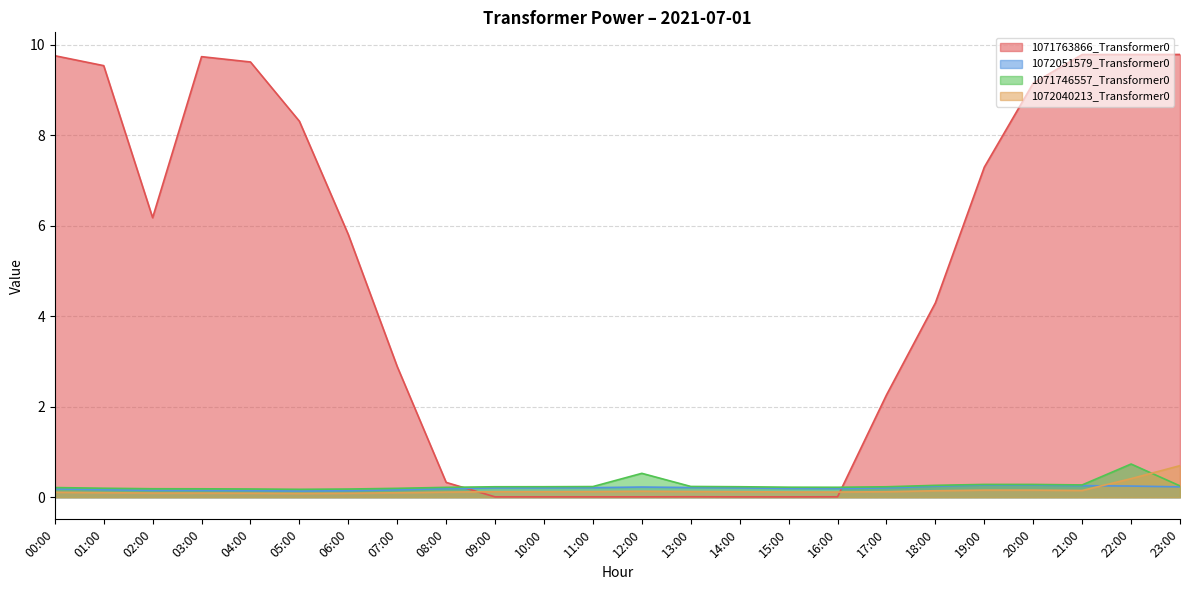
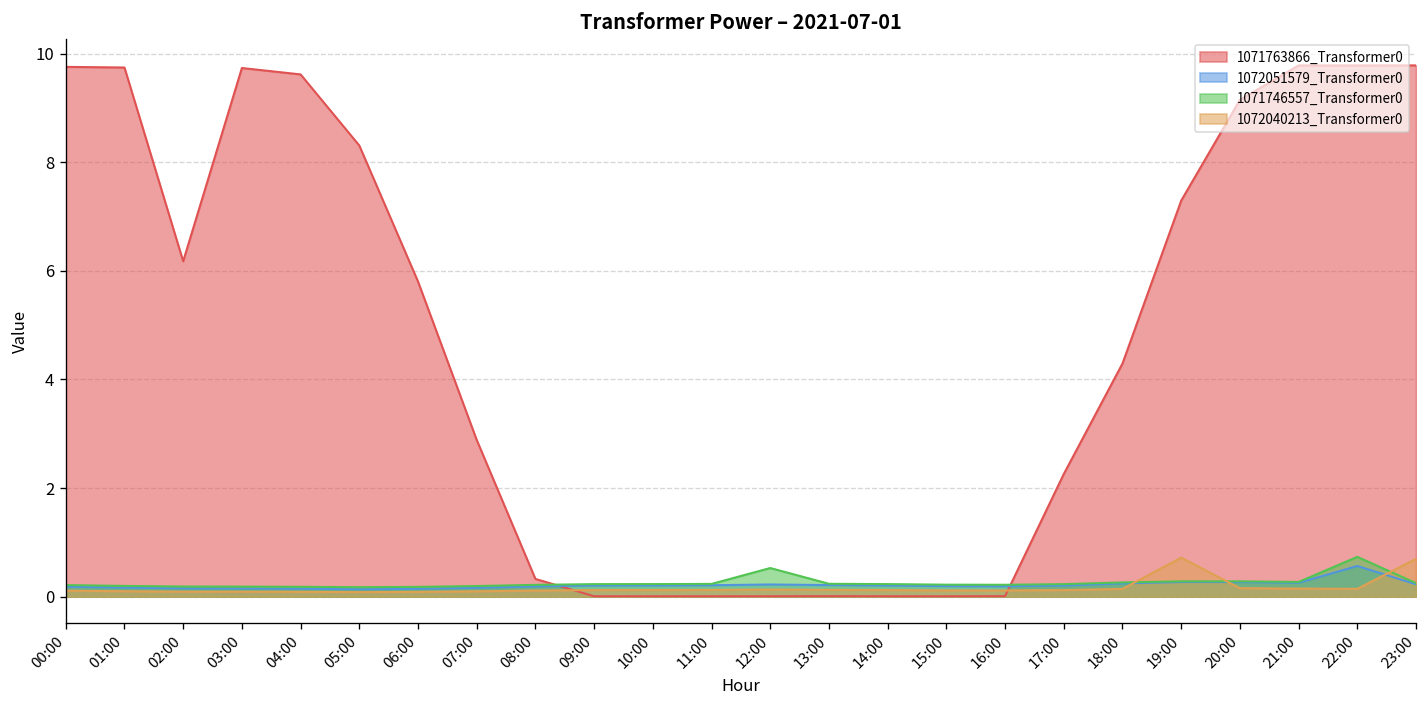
  {
    "1071763866_Transformer0": {
      "00:00": 9.8,
-     "01:00": 9.5,
+     "01:00": 9.7,
      "02:00": 6.2,
      "03:00": 9.7,
      "04:00": 9.6,
      "05:00": 8.3,
      "06:00": 5.8,
      "07:00": 2.9,
      "08:00": 0.3,
      "09:00": 0.0,
      "10:00": 0.0,
      "11:00": 0.0,
      "12:00": 0.0,
      "13:00": 0.0,
      "14:00": 0.0,
      "15:00": 0.0,
      "16:00": 0.0,
      "17:00": 2.3,
      "18:00": 4.3,
      "19:00": 7.3,
      "23:00": 9.8
    },
    "1072051579_Transformer0": {
      "12:00": 0.2,
-     "22:00": 0.2
+     "22:00": 0.6
    },
    "1071746557_Transformer0": {
      "12:00": 0.5,
      "22:00": 0.7
    },
    "1072040213_Transformer0": {
      "00:00": 0.1,
      "01:00": 0.1,
      "02:00": 0.1,
      "03:00": 0.1,
      "04:00": 0.1,
      "07:00": 0.1,
      "08:00": 0.1,
      "09:00": 0.1,
      "10:00": 0.1,
      "11:00": 0.1,
      "12:00": 0.1,
      "13:00": 0.1,
      "14:00": 0.1,
      "15:00": 0.1,
      "16:00": 0.1,
      "17:00": 0.1,
      "18:00": 0.1,
-     "19:00": 0.2,
+     "19:00": 0.7,
      "20:00": 0.2,
      "21:00": 0.1,
-     "22:00": 0.4,
+     "22:00": 0.1,
      "23:00": 0.7
    }
  }
